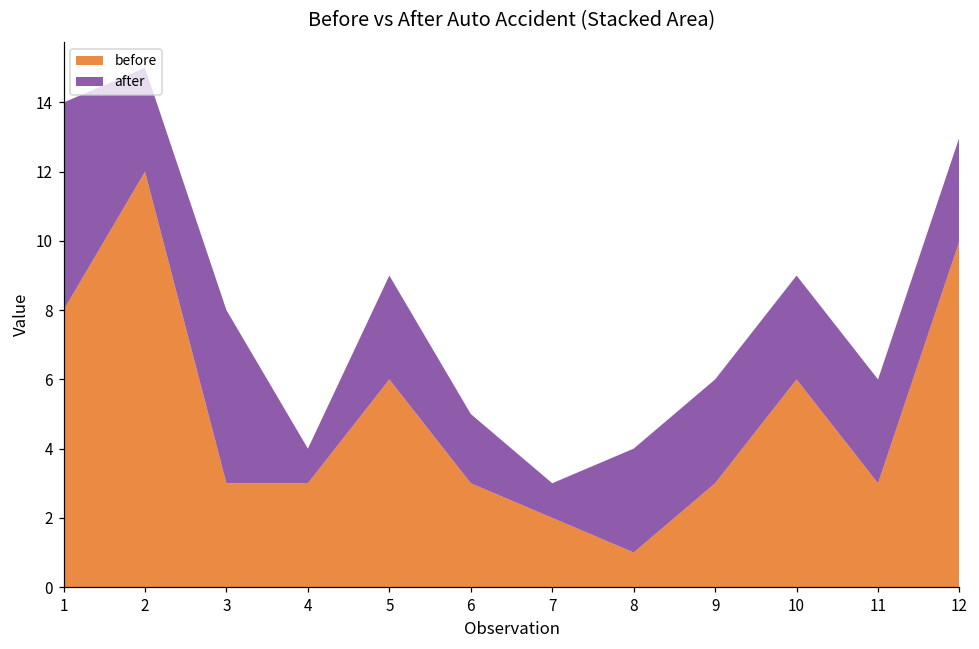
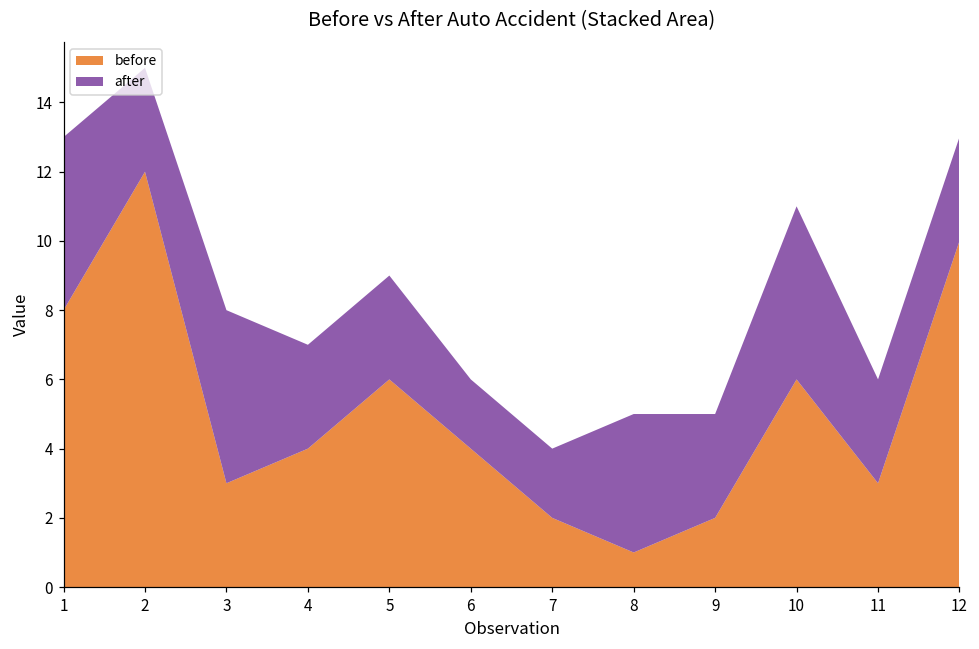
  {
    "before": {
      "1": 8,
      "2": 12,
      "3": 3,
-     "4": 3,
+     "4": 4,
      "5": 6,
-     "6": 3,
+     "6": 4,
      "7": 2,
      "8": 1,
-     "9": 3,
+     "9": 2,
      "10": 6,
      "11": 3,
      "12": 10
    },
    "after": {
-     "1": 6,
+     "1": 5,
      "3": 5,
-     "4": 1,
+     "4": 3,
      "5": 3,
      "6": 2,
-     "7": 1,
-     "8": 3,
+     "7": 2,
+     "8": 4,
      "9": 3,
-     "10": 3,
+     "10": 5,
      "11": 3,
      "12": 3
    }
  }
